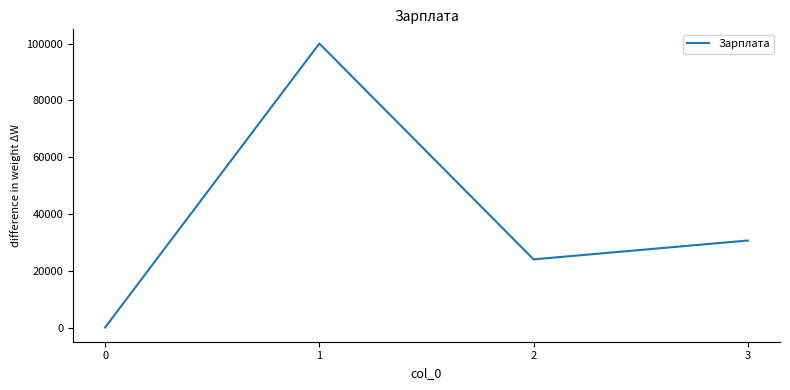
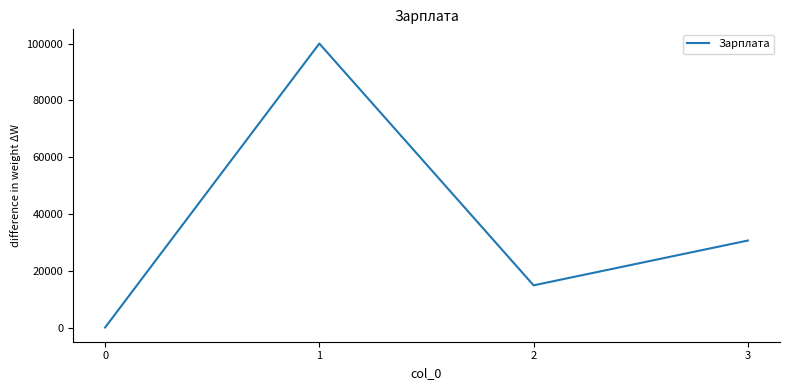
  {
    "0": 0,
    "1": 100000,
-   "2": 24000,
+   "2": 15000,
    "3": 31000
  }
